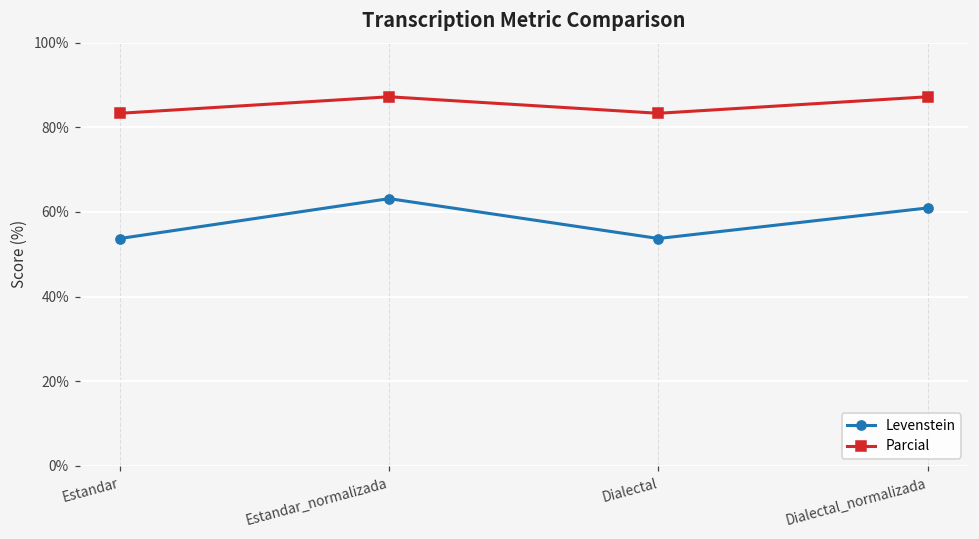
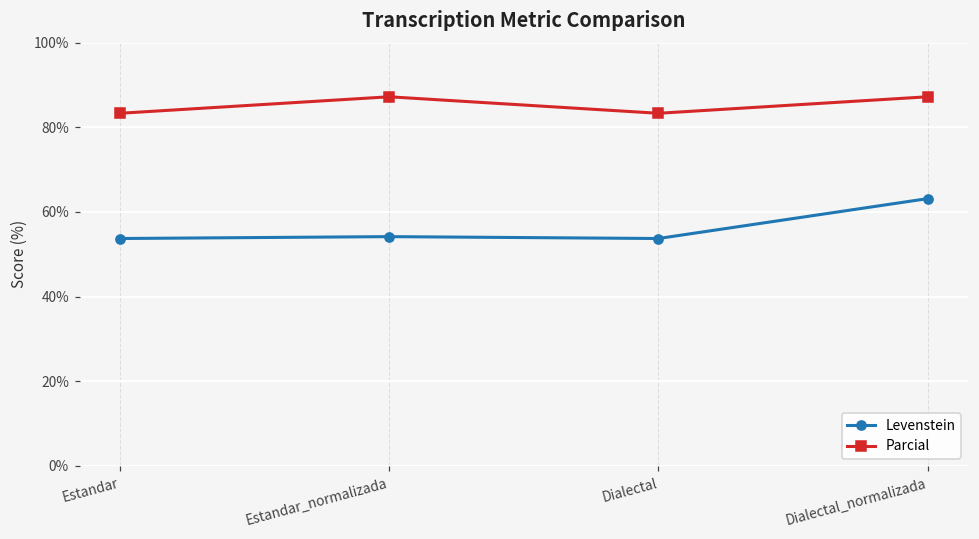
  {
    "Levenstein": {
      "Estandar": "54%",
-     "Estandar_normalizada": "63%",
+     "Estandar_normalizada": "54%",
      "Dialectal": "54%",
-     "Dialectal_normalizada": "61%"
+     "Dialectal_normalizada": "63%"
    },
    "Parcial": {
      "Estandar": "83%",
      "Estandar_normalizada": "87%",
      "Dialectal": "83%",
      "Dialectal_normalizada": "87%"
    }
  }
